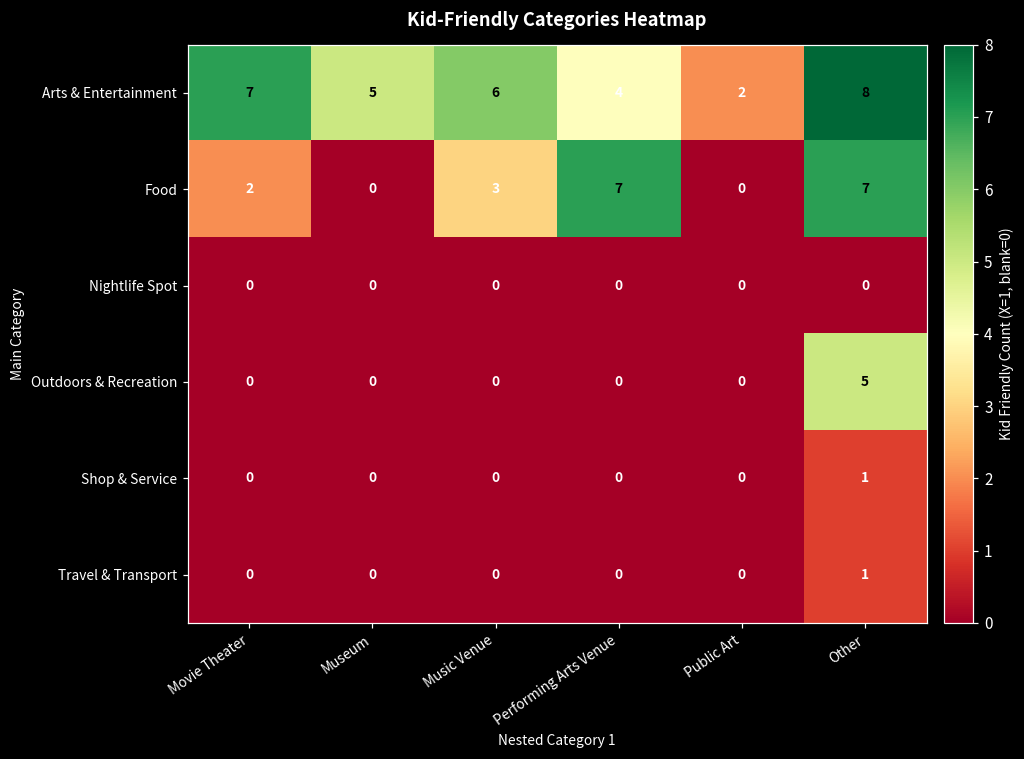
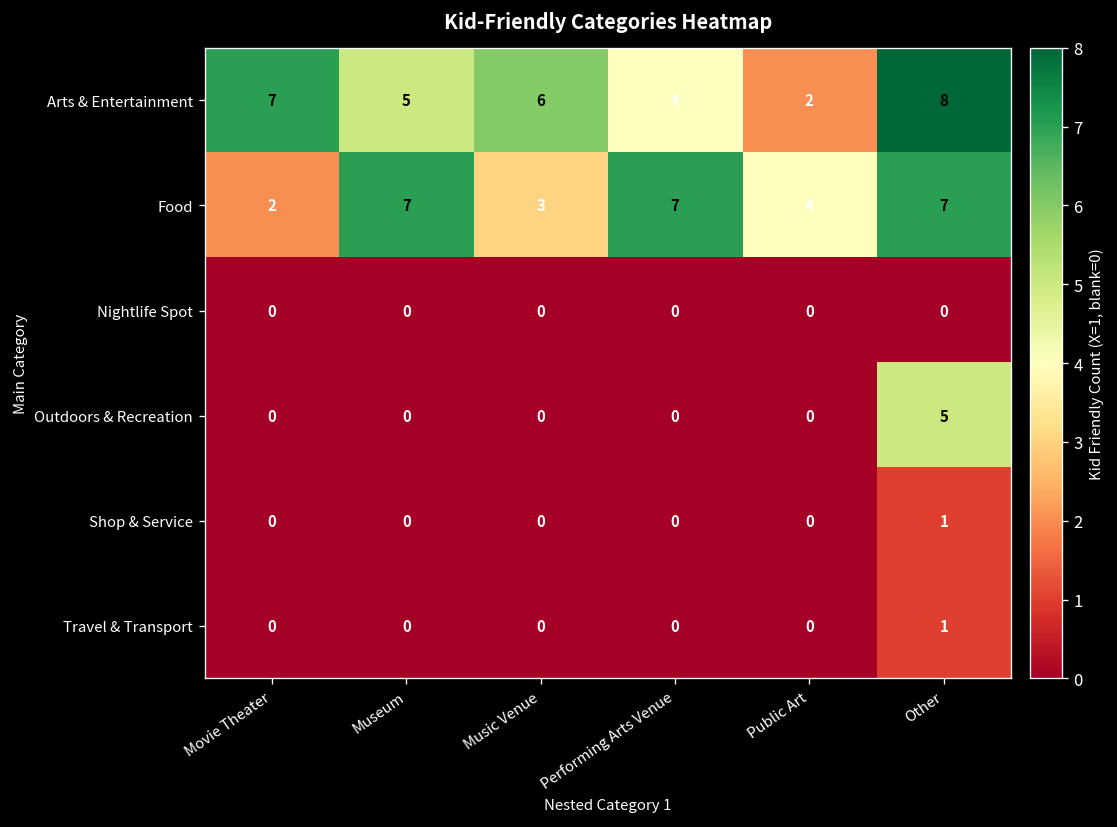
  {
    "Arts & Entertainment": {
      "Movie Theater": 7,
      "Museum": 5,
      "Music Venue": 6,
      "Performing Arts Venue": 4,
      "Public Art": 2,
      "Other": 8
    },
    "Food": {
      "Movie Theater": 2,
-     "Museum": 0,
+     "Museum": 7,
      "Music Venue": 3,
      "Performing Arts Venue": 7,
-     "Public Art": 0,
+     "Public Art": 4,
      "Other": 7
    },
    "Nightlife Spot": {
      "Movie Theater": 0,
      "Museum": 0,
      "Music Venue": 0,
      "Performing Arts Venue": 0,
      "Public Art": 0,
      "Other": 0
    },
    "Outdoors & Recreation": {
      "Movie Theater": 0,
      "Museum": 0,
      "Music Venue": 0,
      "Performing Arts Venue": 0,
      "Public Art": 0,
      "Other": 5
    },
    "Shop & Service": {
      "Movie Theater": 0,
      "Museum": 0,
      "Music Venue": 0,
      "Performing Arts Venue": 0,
      "Public Art": 0,
      "Other": 1
    },
    "Travel & Transport": {
      "Movie Theater": 0,
      "Museum": 0,
      "Music Venue": 0,
      "Performing Arts Venue": 0,
      "Public Art": 0,
      "Other": 1
    }
  }
